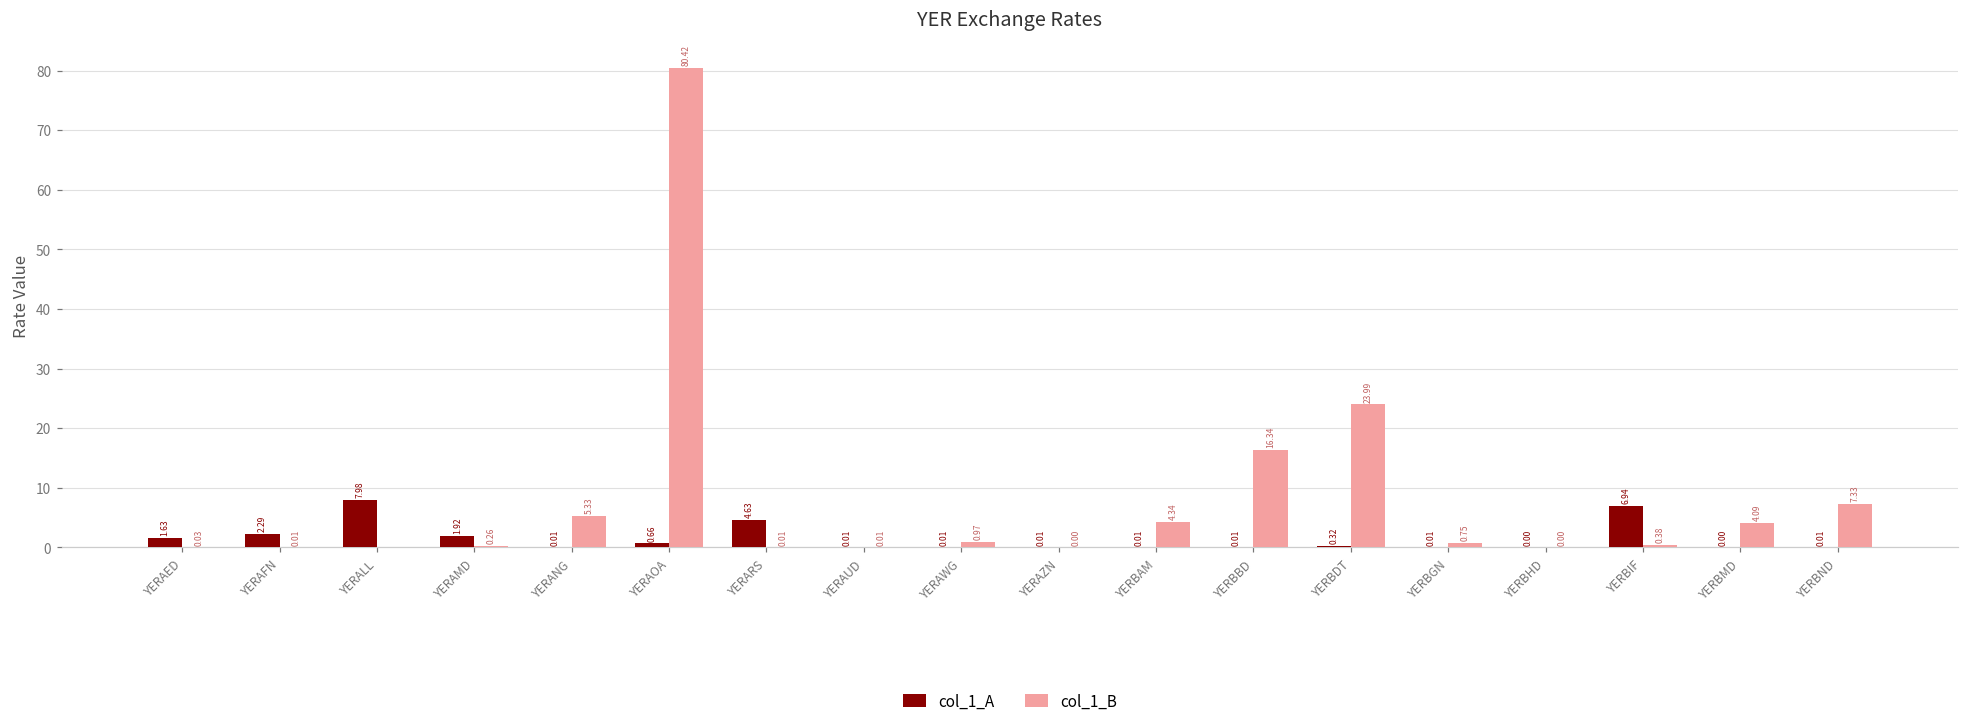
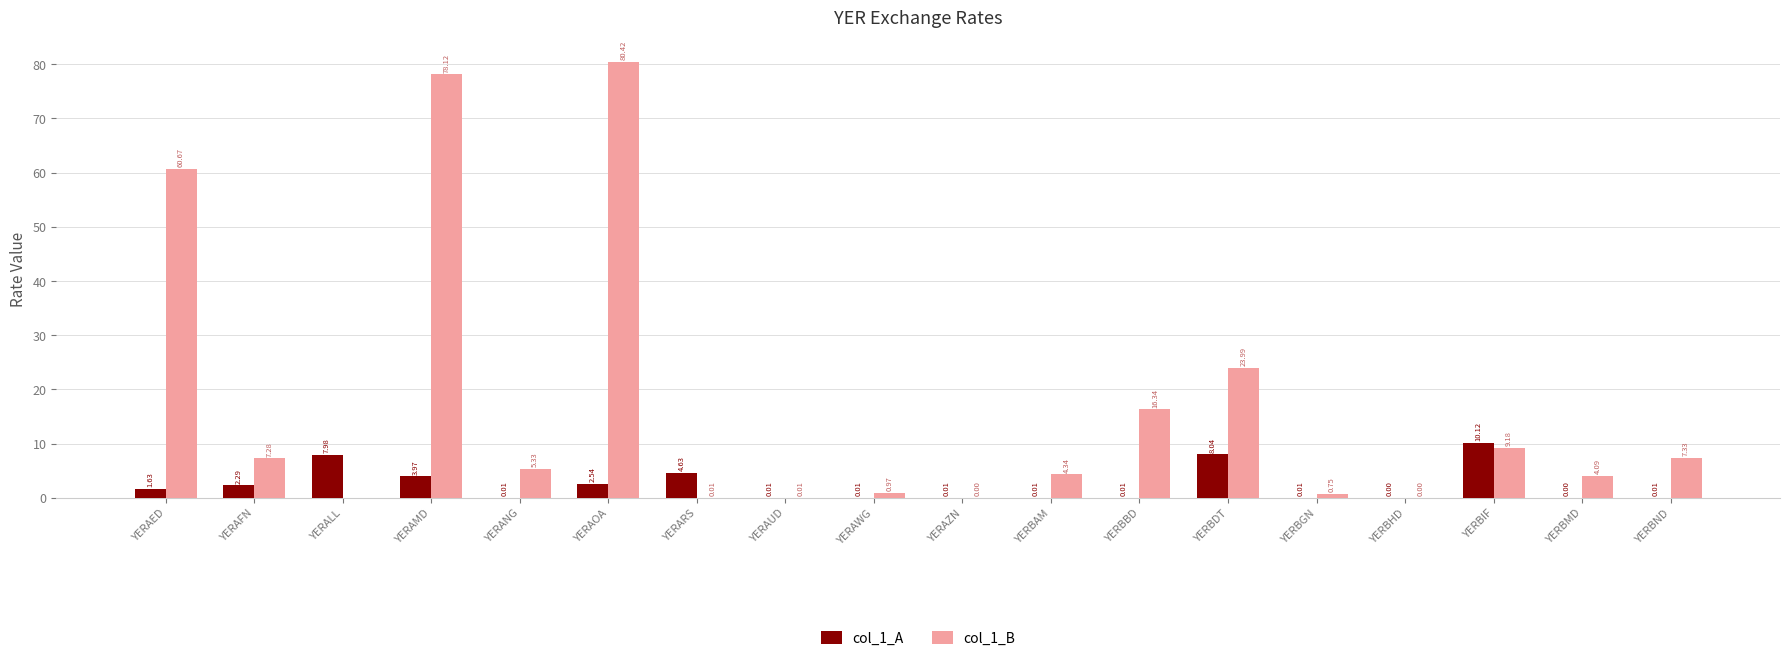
  {
    "col_1_A": {
      "YERAED": 1.63,
      "YERAFN": 2.29,
      "YERALL": 7.98,
-     "YERAMD": 1.92,
+     "YERAMD": 3.97,
      "YERANG": 0.01,
-     "YERAOA": 0.66,
+     "YERAOA": 2.54,
      "YERARS": 4.63,
      "YERAUD": 0.01,
      "YERAWG": 0.01,
      "YERAZN": 0.01,
      "YERBAM": 0.01,
      "YERBBD": 0.01,
-     "YERBDT": 0.32,
+     "YERBDT": 8.04,
      "YERBGN": 0.01,
      "YERBHD": 0.00,
-     "YERBIF": 6.94,
+     "YERBIF": 10.12,
      "YERBMD": 0.00,
      "YERBND": 0.01
    },
    "col_1_B": {
-     "YERAED": 0.03,
-     "YERAFN": 0.01,
-     "YERAMD": 0.26,
+     "YERAED": 60.67,
+     "YERAFN": 7.28,
+     "YERAMD": 78.12,
      "YERANG": 5.33,
      "YERAOA": 80.42,
      "YERARS": 0.01,
      "YERAUD": 0.01,
      "YERAWG": 0.97,
      "YERAZN": 0.00,
      "YERBAM": 4.34,
      "YERBBD": 16.34,
      "YERBDT": 23.99,
      "YERBGN": 0.75,
      "YERBHD": 0.00,
-     "YERBIF": 0.38,
+     "YERBIF": 9.18,
      "YERBMD": 4.09,
      "YERBND": 7.33
    }
  }
